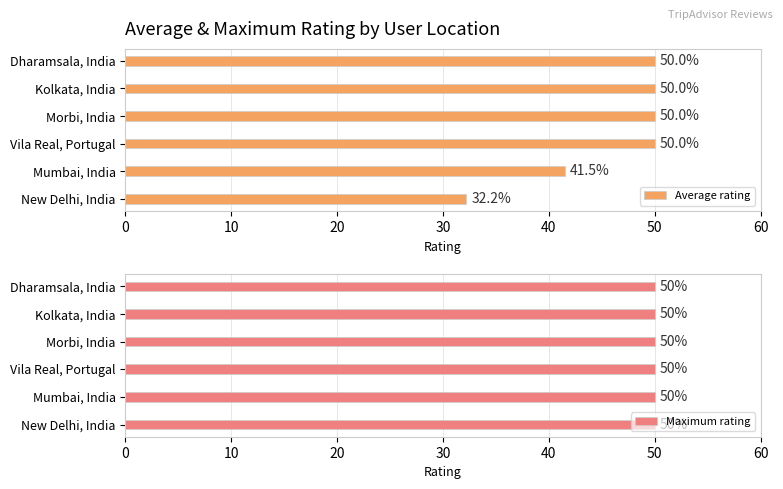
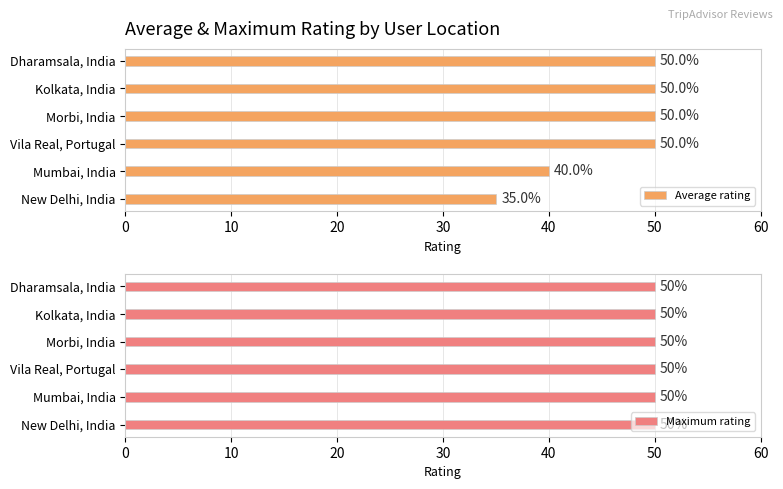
  {
    "Average & Maximum Rating by User Location": {
      "Dharamsala, India": "50.0%",
      "Kolkata, India": "50.0%",
      "Morbi, India": "50.0%",
      "Vila Real, Portugal": "50.0%",
-     "Mumbai, India": "41.5%",
-     "New Delhi, India": "32.2%"
+     "Mumbai, India": "40.0%",
+     "New Delhi, India": "35.0%"
    }
  }
